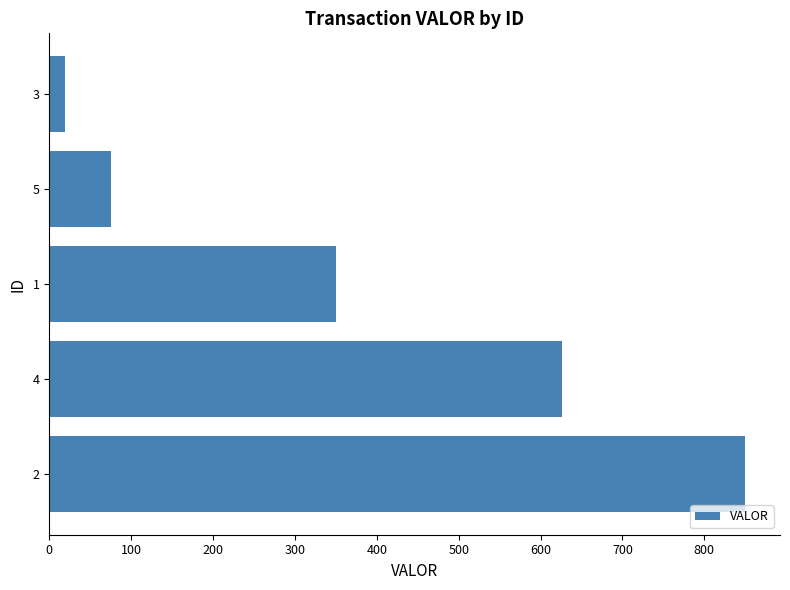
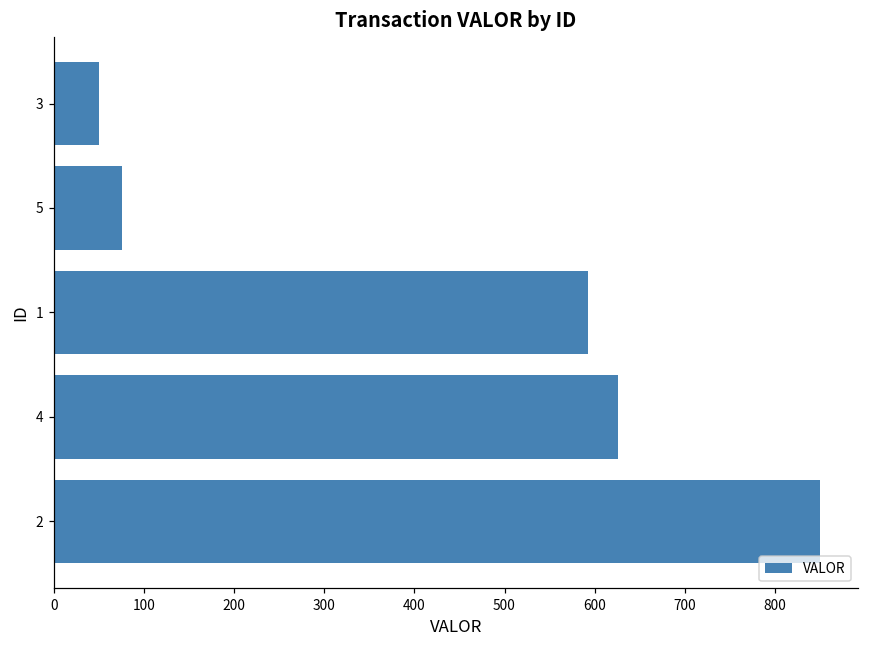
  {
-   "3": 20,
+   "3": 50,
    "5": 80,
-   "1": 350,
+   "1": 590,
    "4": 630,
    "2": 850
  }
